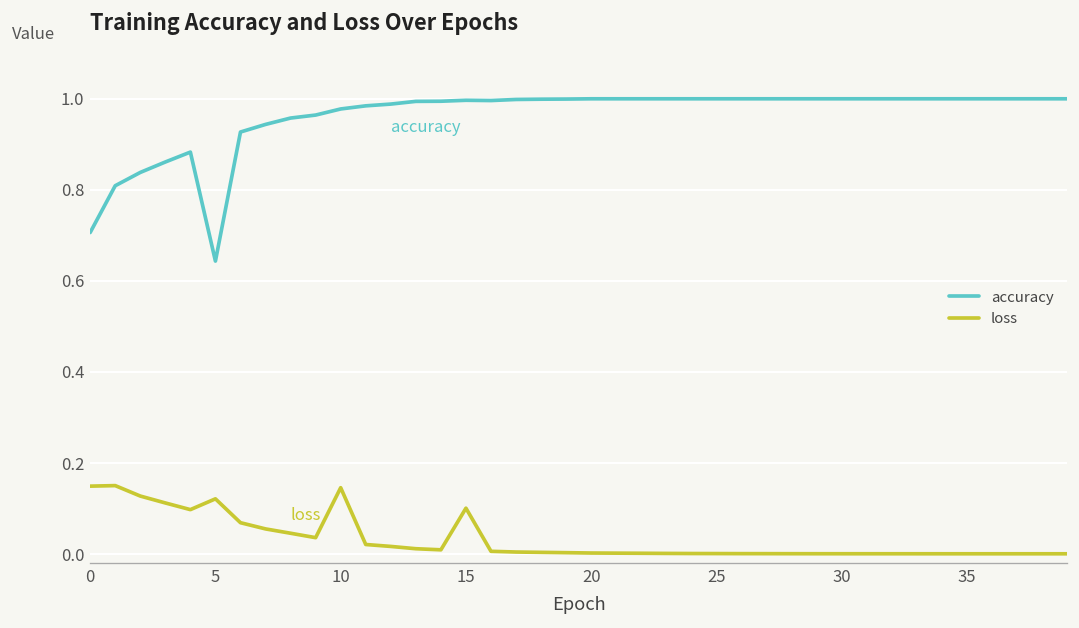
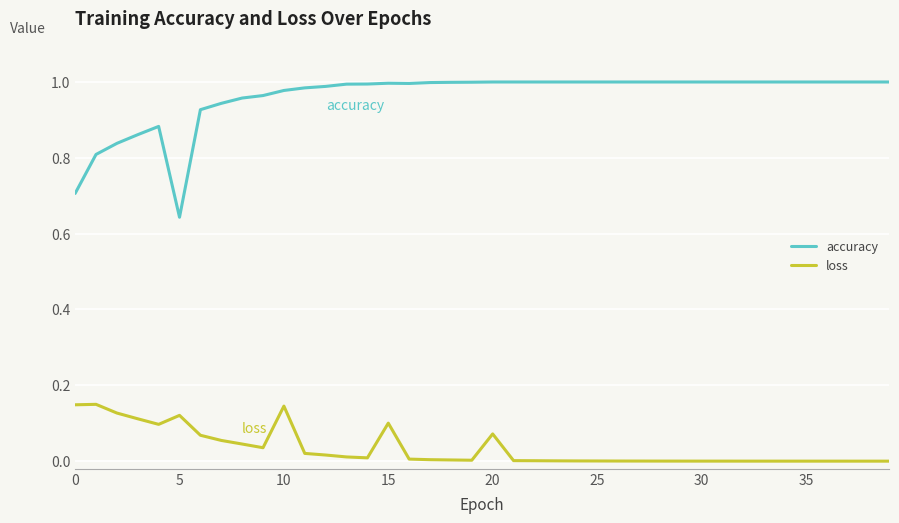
  {
    "accuracy": {
      "0": 0.71,
      "5": 0.64,
      "10": 0.98,
      "15": 1.00,
      "20": 1.00,
      "25": 1.00,
      "30": 1.00,
      "35": 1.00
    },
    "loss": {
      "0": 0.15,
      "5": 0.12,
      "10": 0.15,
      "15": 0.10,
-     "20": 0.00,
+     "20": 0.07,
      "25": 0.00,
      "30": 0.00,
      "35": 0.00
    }
  }
